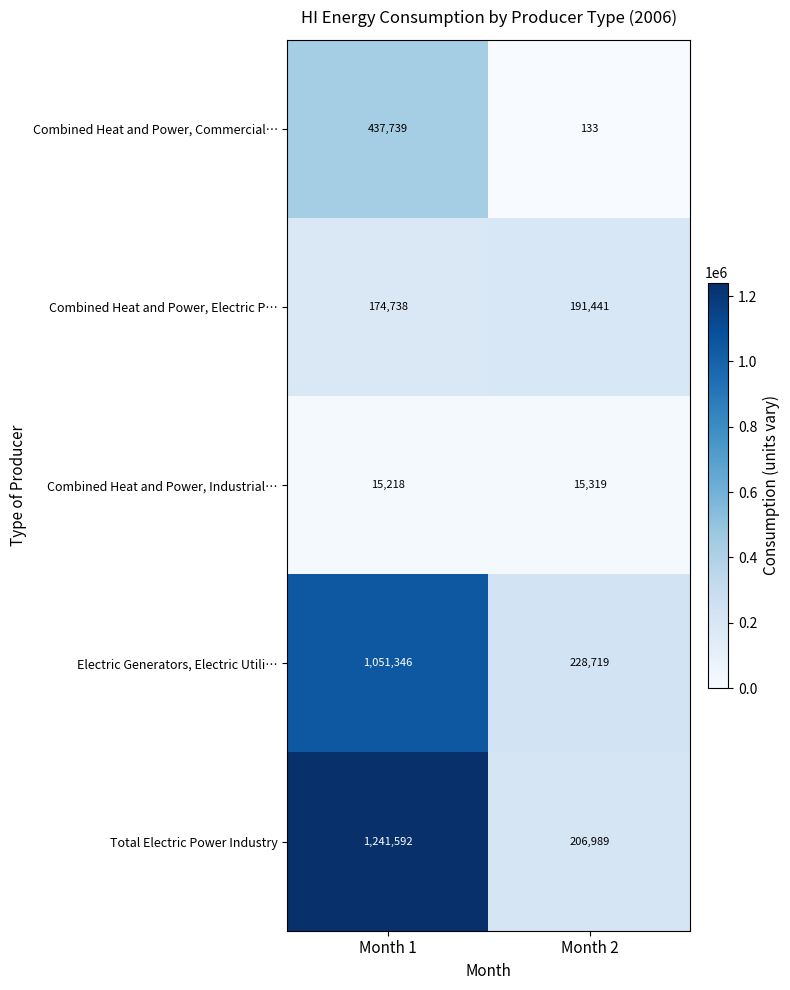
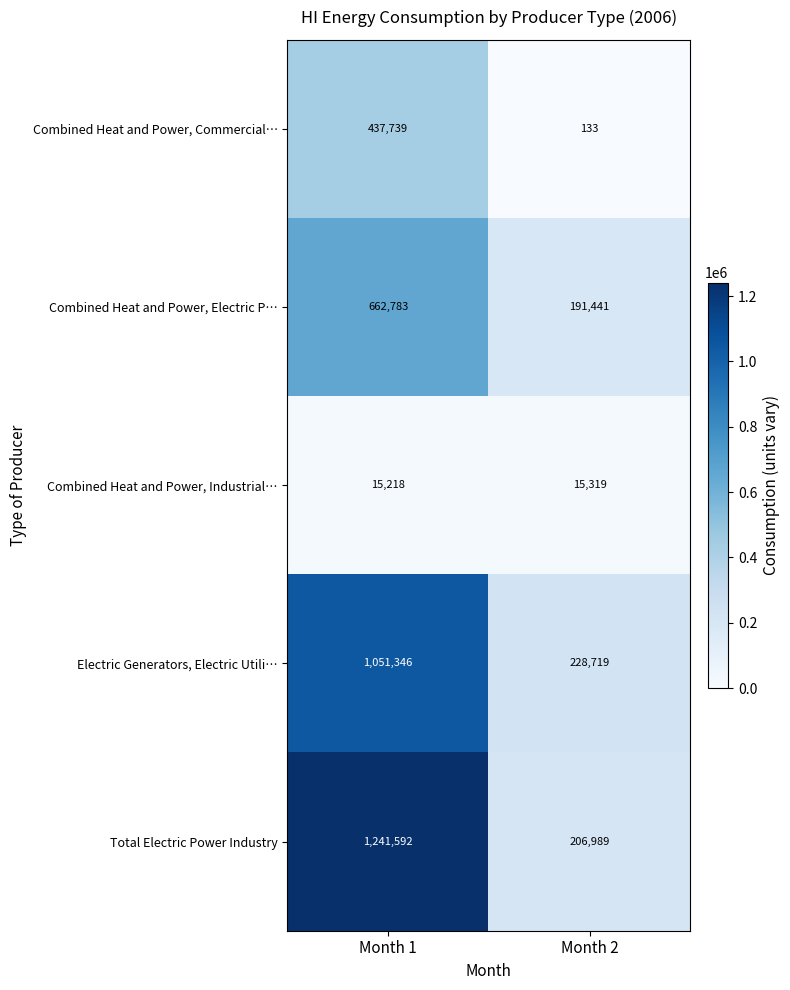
  {
    "Combined Heat and Power, Commercial…": {
      "Month 1": "437,739",
      "Month 2": "133"
    },
    "Combined Heat and Power, Electric P…": {
-     "Month 1": "174,738",
+     "Month 1": "662,783",
      "Month 2": "191,441"
    },
    "Combined Heat and Power, Industrial…": {
      "Month 1": "15,218",
      "Month 2": "15,319"
    },
    "Electric Generators, Electric Utili…": {
      "Month 1": "1,051,346",
      "Month 2": "228,719"
    },
    "Total Electric Power Industry": {
      "Month 1": "1,241,592",
      "Month 2": "206,989"
    }
  }
